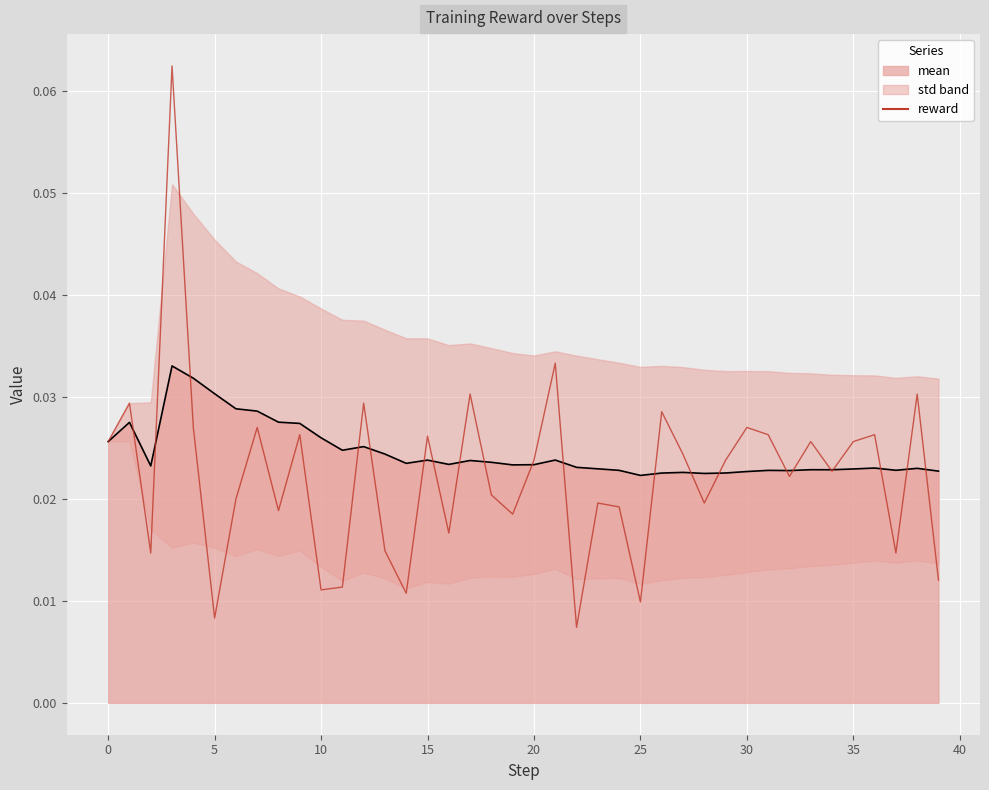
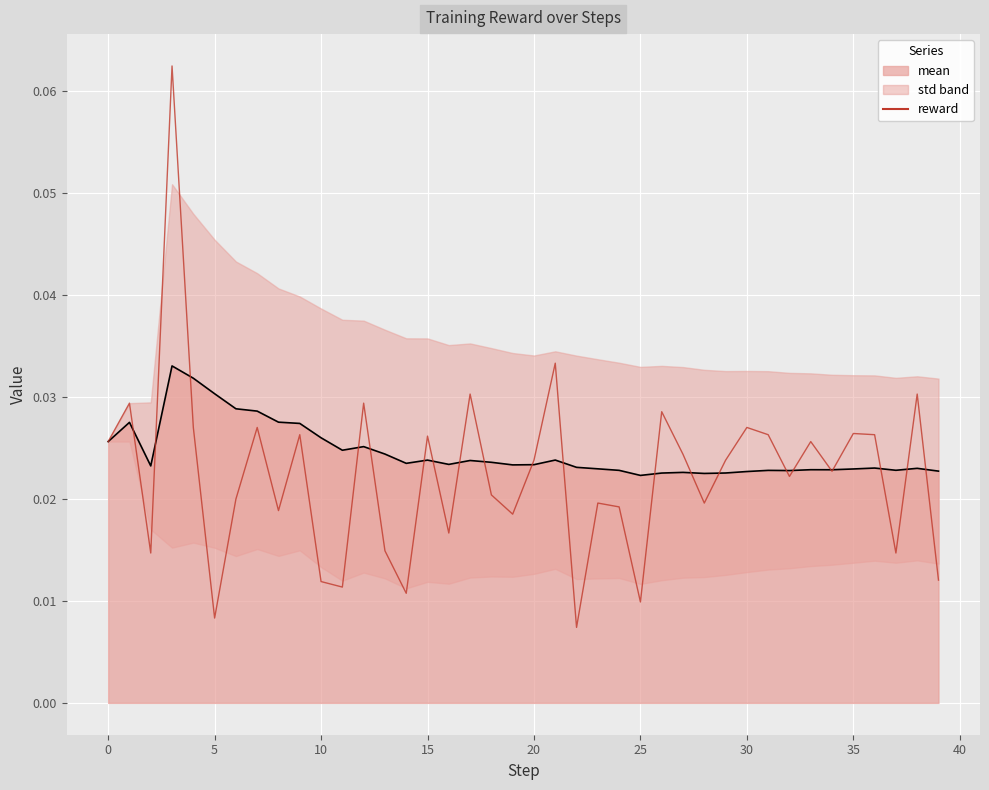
  {
    "reward": {
      "5": 0.0083,
-     "10": 0.0111,
+     "10": 0.0119,
      "15": 0.0262,
      "20": 0.0238,
      "25": 0.0099,
      "30": 0.0270,
-     "35": 0.0256
+     "35": 0.0264
    }
  }
